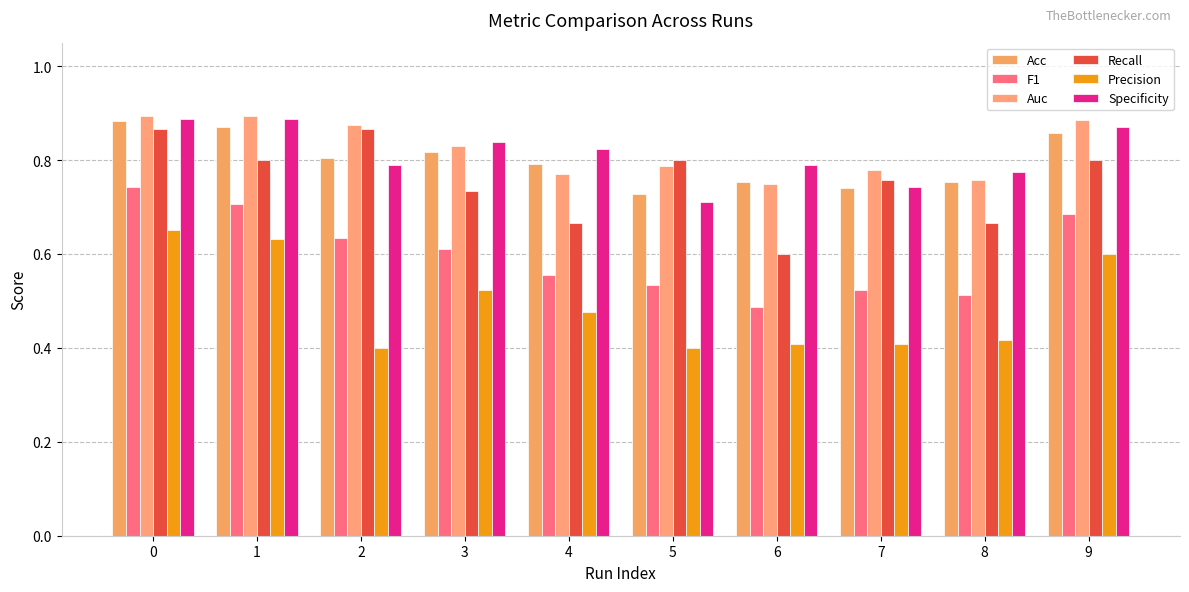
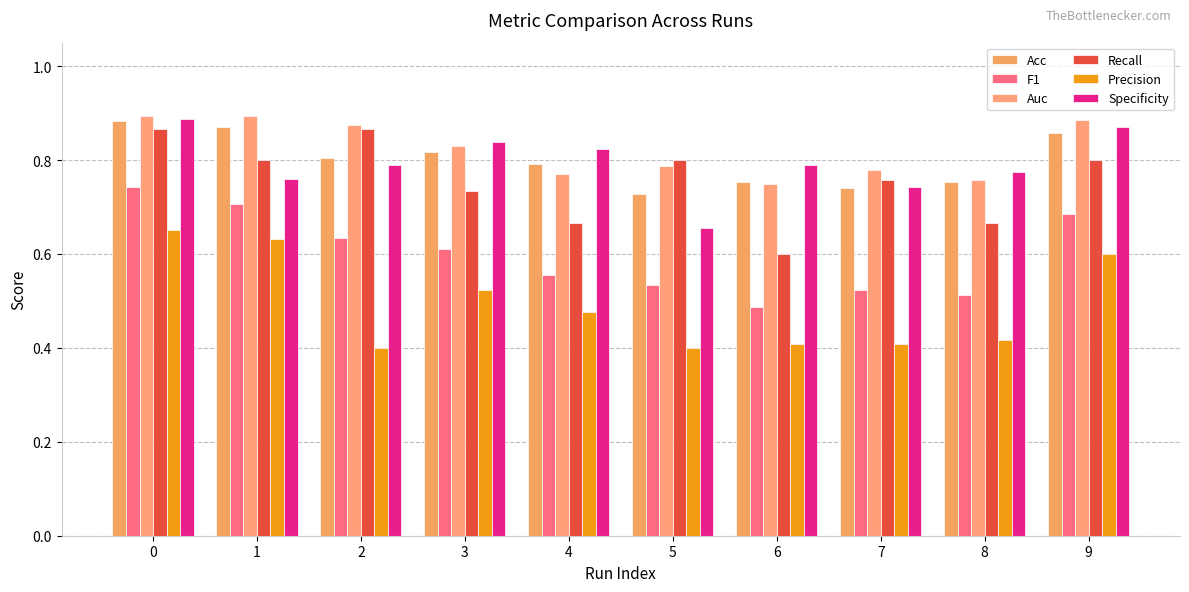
  {
    "Recall": {
      "0": 0.87,
      "1": 0.80,
      "2": 0.87,
      "3": 0.73,
      "4": 0.67,
      "5": 0.80,
      "6": 0.60,
      "7": 0.76,
      "8": 0.67,
      "9": 0.80
    },
    "Precision": {
      "0": 0.65,
      "1": 0.63,
      "2": 0.40,
      "3": 0.52,
      "4": 0.48,
      "5": 0.40,
      "6": 0.41,
      "7": 0.41,
      "8": 0.42,
      "9": 0.60
    },
    "Specificity": {
      "0": 0.89,
-     "1": 0.89,
+     "1": 0.76,
      "2": 0.79,
      "3": 0.84,
      "4": 0.82,
-     "5": 0.71,
+     "5": 0.65,
      "6": 0.79,
      "7": 0.74,
      "8": 0.77,
      "9": 0.87
    }
  }
